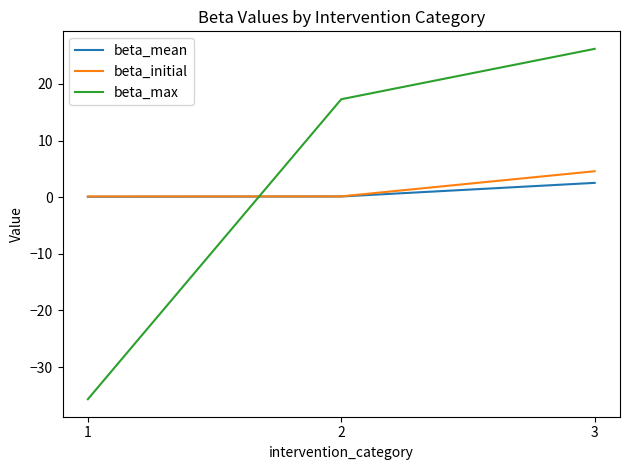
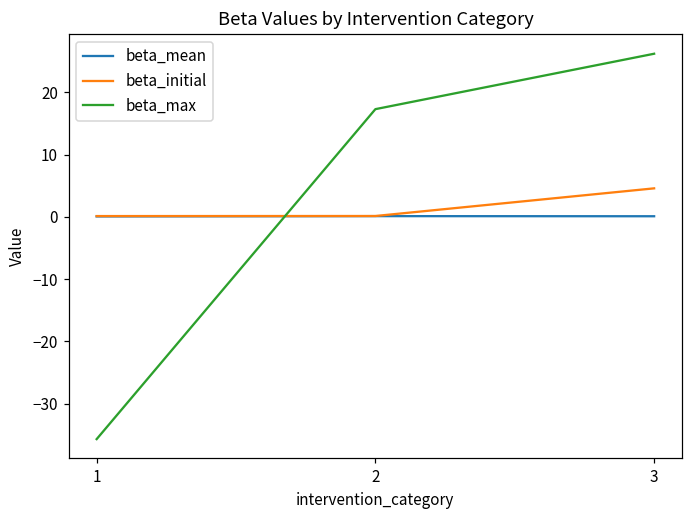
  {
    "beta_mean": {
-     "3": 3
+     "3": 0
    },
    "beta_initial": {
      "3": 5
    },
    "beta_max": {
      "1": -36,
      "2": 17,
      "3": 26
    }
  }
